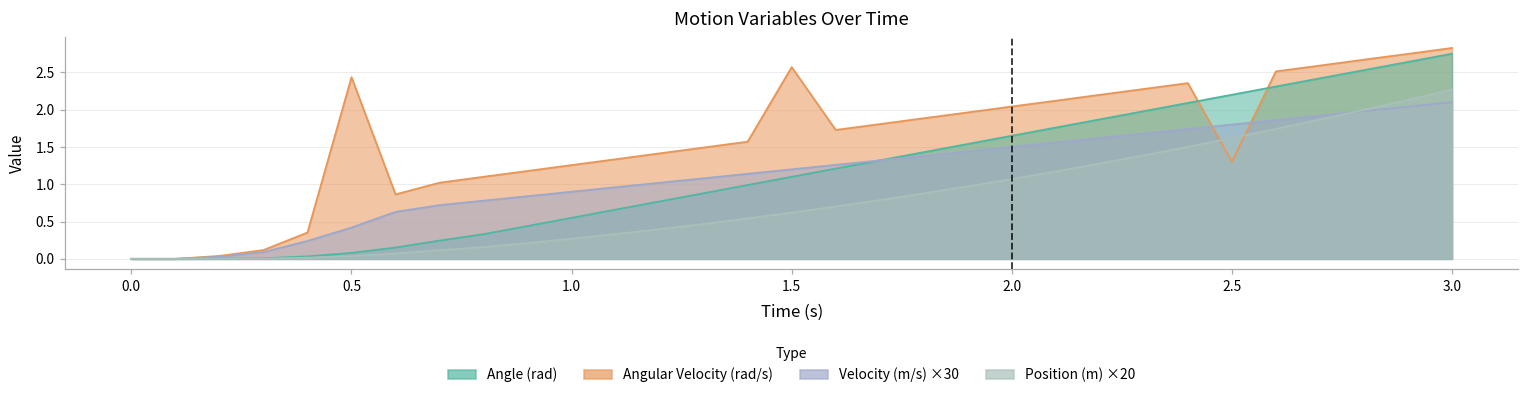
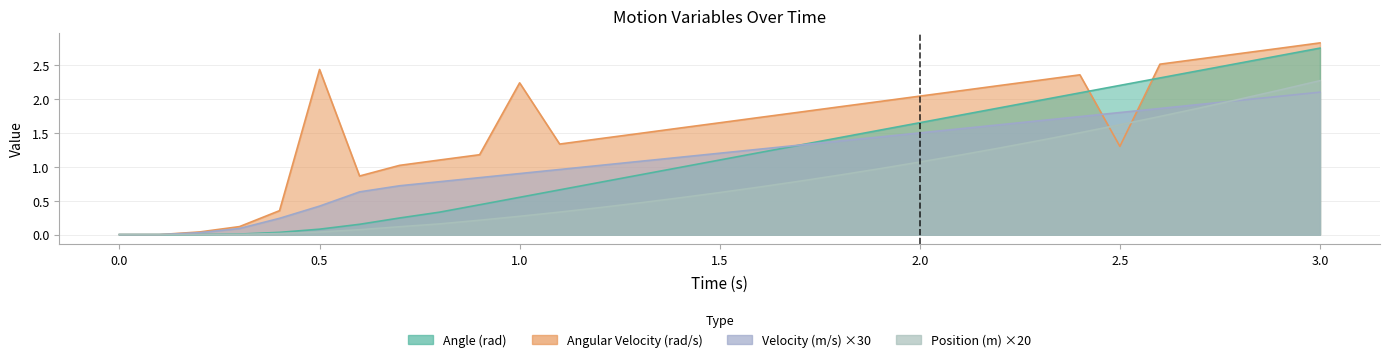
  {
    "Angular Velocity (rad/s)": {
      "0.5": 2.4,
-     "1.0": 1.3,
-     "1.5": 2.6,
+     "1.0": 2.2,
+     "1.5": 1.6,
      "2.0": 2.0,
      "2.5": 1.3,
      "3.0": 2.8
    },
    "Angle (rad)": {
      "0.5": 0.1,
      "1.0": 0.6,
      "1.5": 1.1,
      "2.0": 1.7,
      "2.5": 2.2,
      "3.0": 2.8
    }
  }
